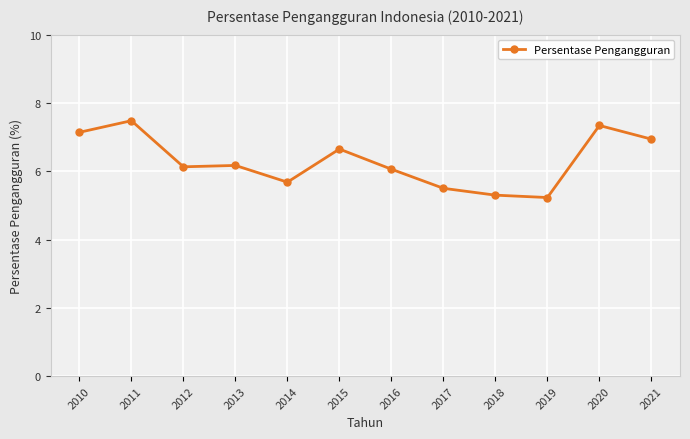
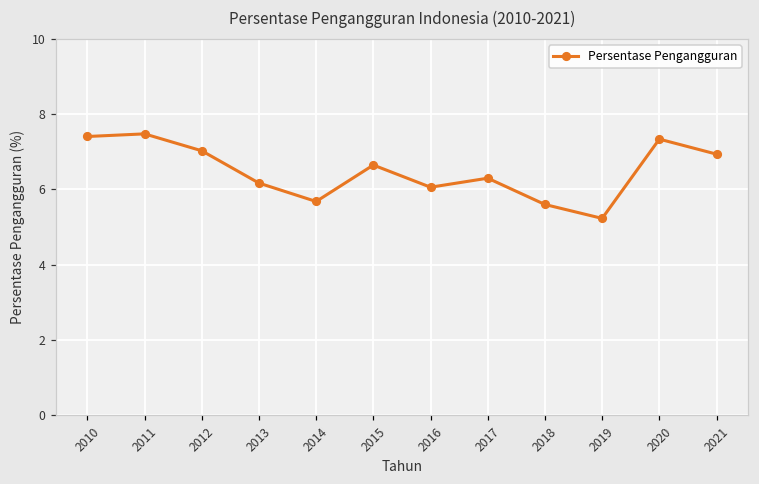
  {
-   "2010": 7.1,
+   "2010": 7.4,
    "2011": 7.5,
-   "2012": 6.1,
+   "2012": 7.0,
    "2013": 6.2,
    "2014": 5.7,
    "2015": 6.7,
    "2016": 6.1,
-   "2017": 5.5,
-   "2018": 5.3,
+   "2017": 6.3,
+   "2018": 5.6,
    "2019": 5.2,
    "2020": 7.3,
    "2021": 6.9
  }
